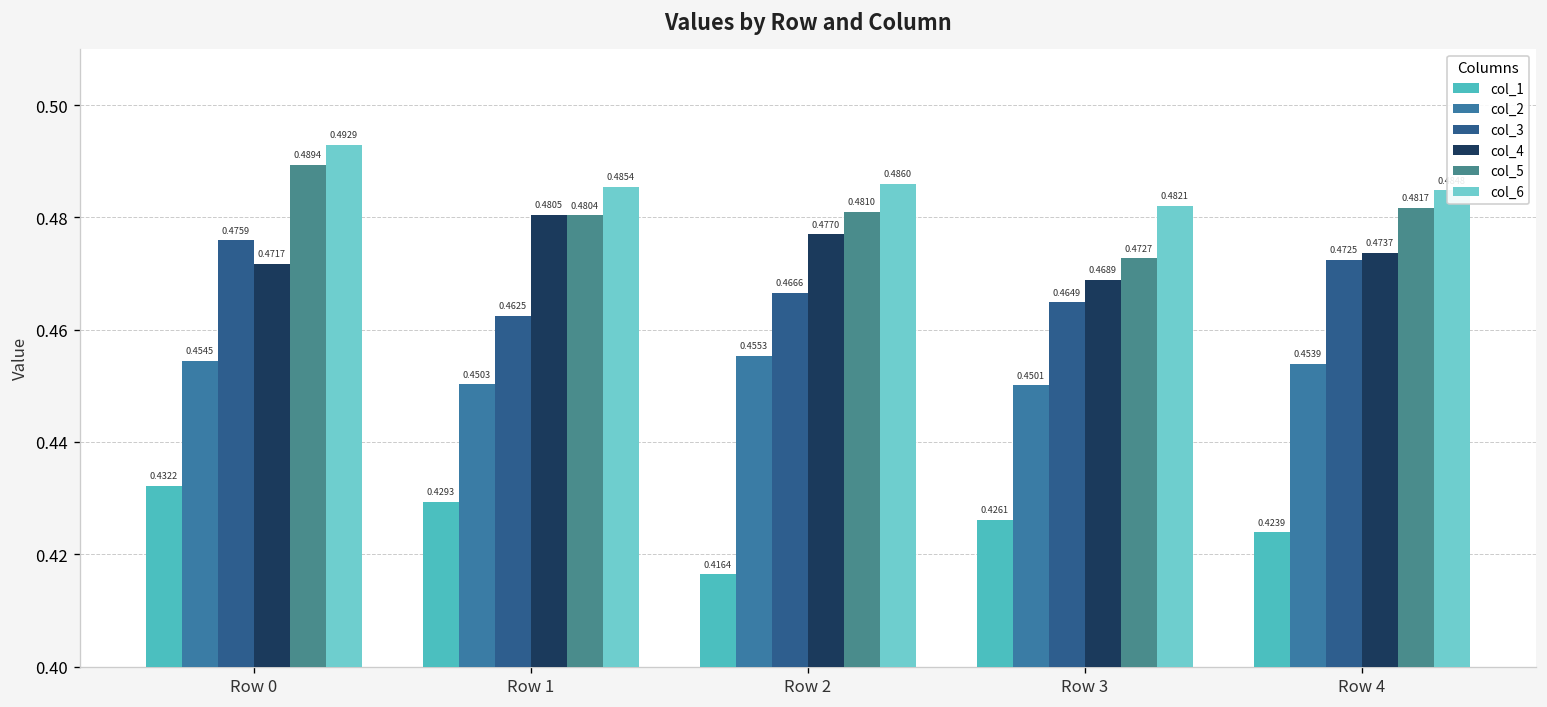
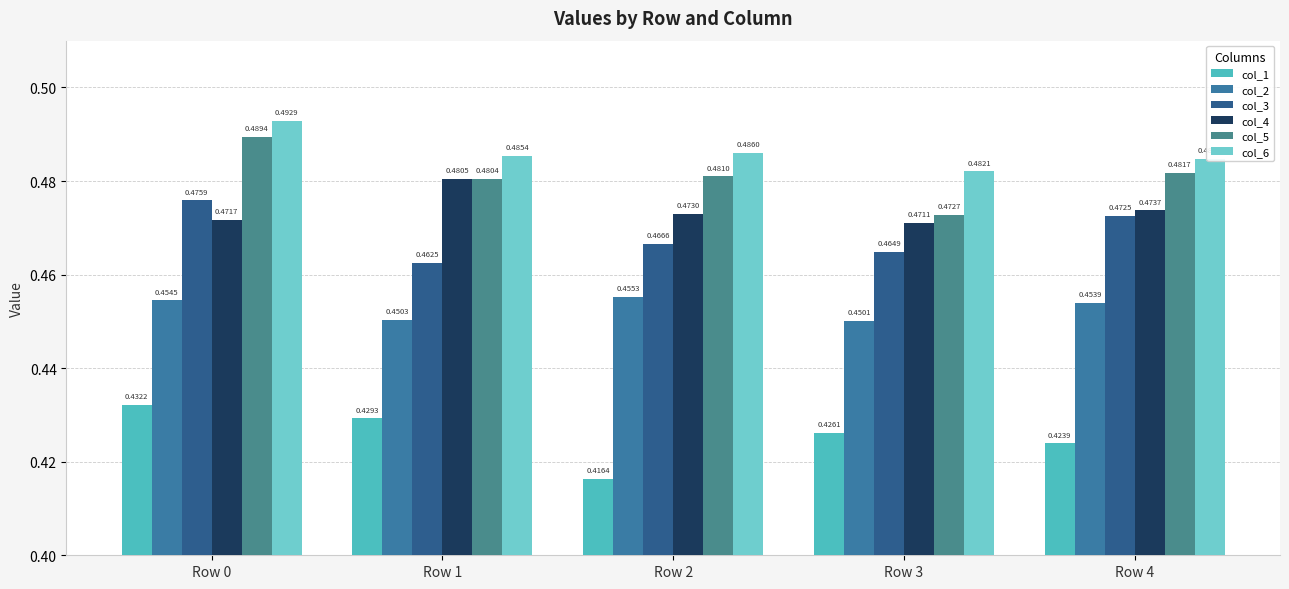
  {
    "col_4": {
      "Row 0": 0.4717,
      "Row 1": 0.4805,
-     "Row 2": 0.4770,
-     "Row 3": 0.4689,
+     "Row 2": 0.4730,
+     "Row 3": 0.4711,
      "Row 4": 0.4737
    }
  }
